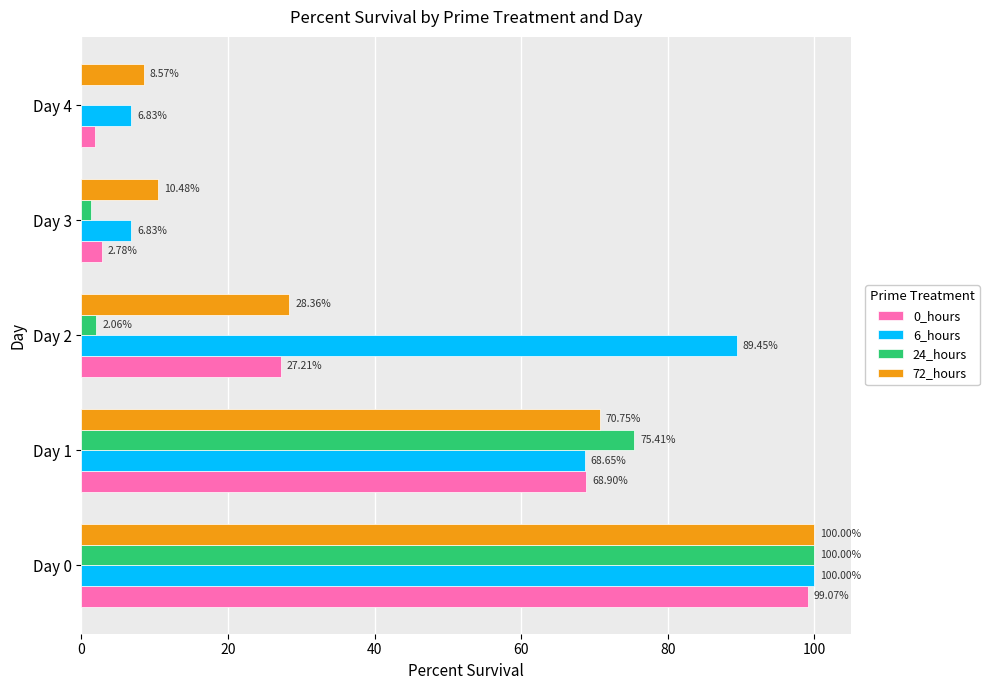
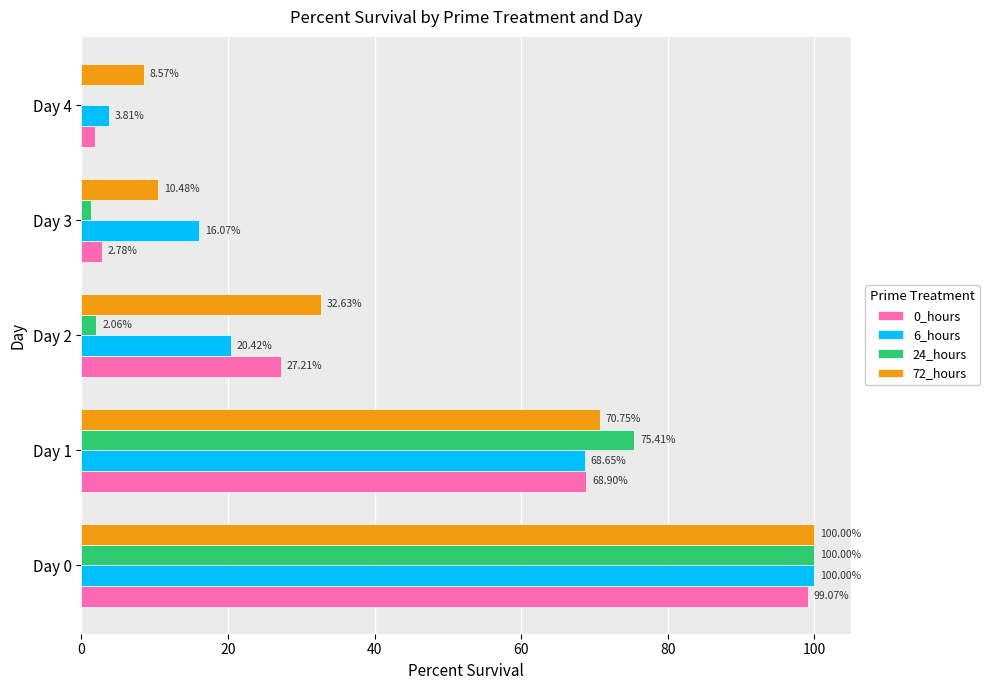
  {
    "0_hours": {
      "Day 3": "2.78%",
      "Day 2": "27.21%",
      "Day 1": "68.90%",
      "Day 0": "99.07%"
    },
    "6_hours": {
-     "Day 4": "6.83%",
-     "Day 3": "6.83%",
-     "Day 2": "89.45%",
+     "Day 4": "3.81%",
+     "Day 3": "16.07%",
+     "Day 2": "20.42%",
      "Day 1": "68.65%",
      "Day 0": "100.00%"
    },
    "24_hours": {
      "Day 2": "2.06%",
      "Day 1": "75.41%",
      "Day 0": "100.00%"
    },
    "72_hours": {
      "Day 4": "8.57%",
      "Day 3": "10.48%",
-     "Day 2": "28.36%",
+     "Day 2": "32.63%",
      "Day 1": "70.75%",
      "Day 0": "100.00%"
    }
  }
